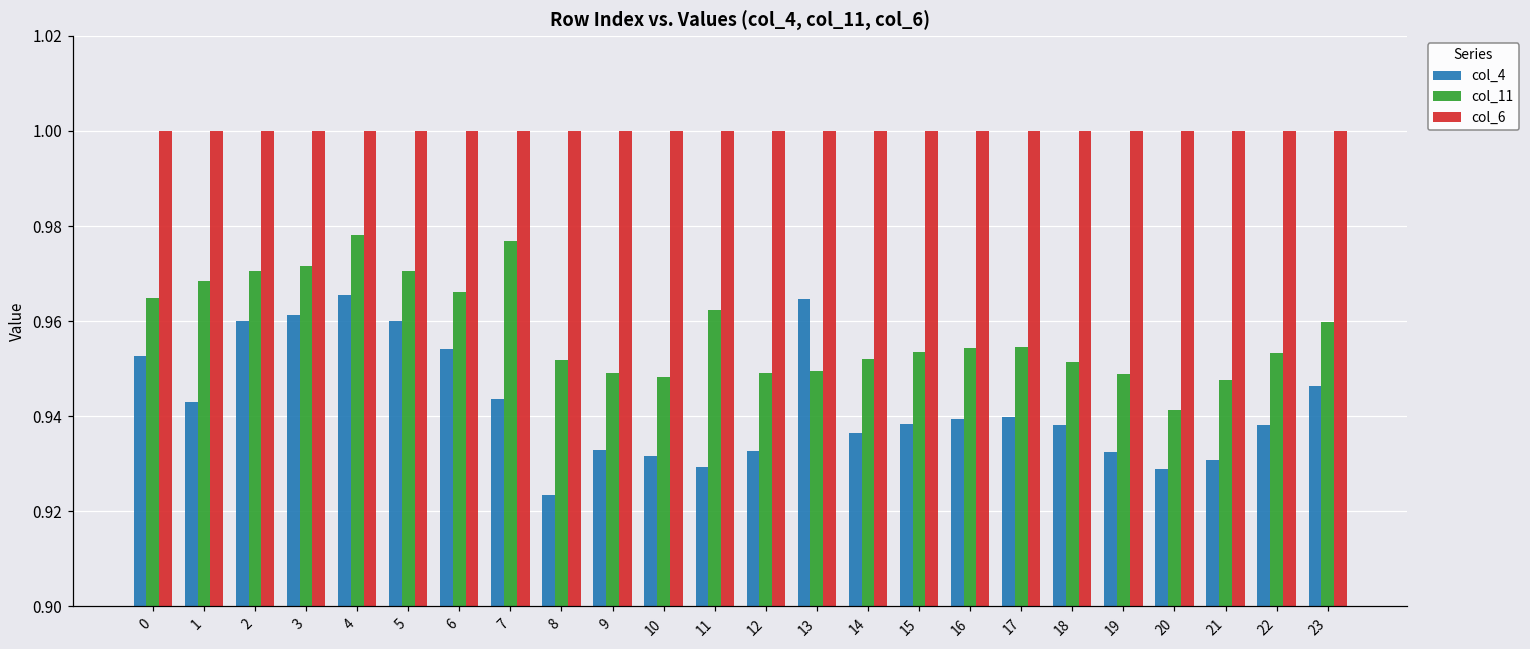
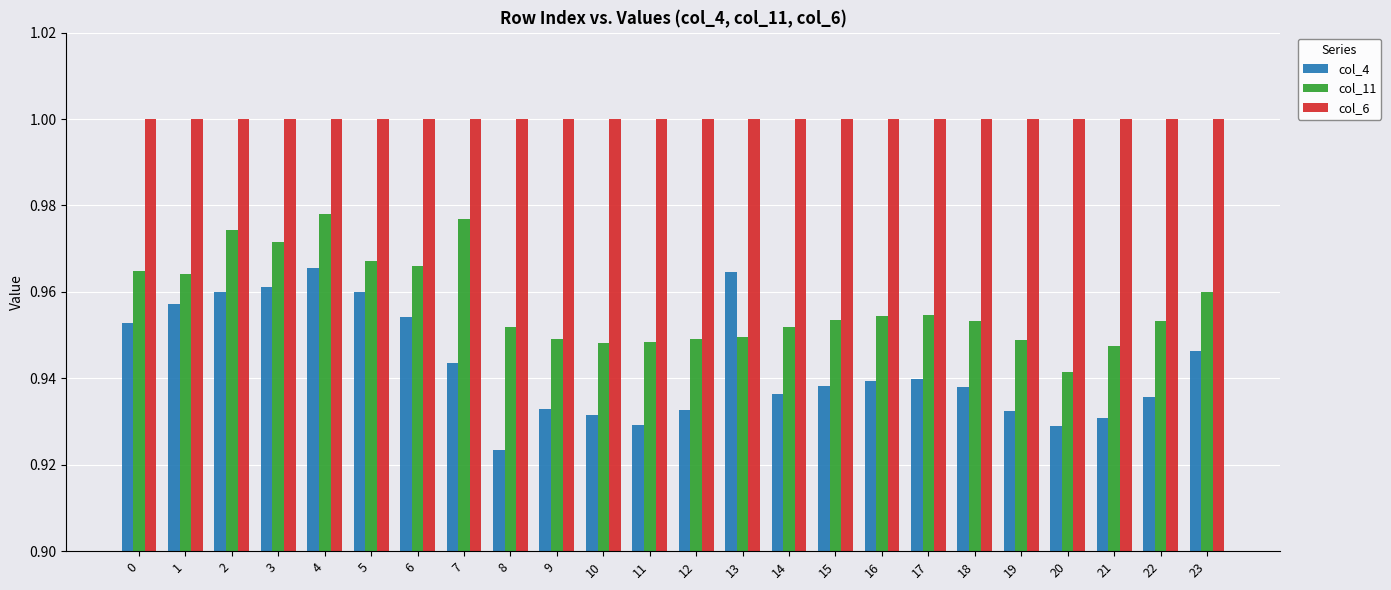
  {
    "col_4": {
      "0": 0.953,
-     "1": 0.943,
+     "1": 0.957,
      "2": 0.960,
      "3": 0.961,
      "4": 0.966,
      "5": 0.960,
      "6": 0.954,
      "7": 0.944,
      "8": 0.923,
      "9": 0.933,
      "10": 0.932,
      "11": 0.929,
      "12": 0.933,
      "13": 0.965,
      "14": 0.936,
      "15": 0.938,
      "16": 0.939,
      "17": 0.940,
      "18": 0.938,
      "19": 0.932,
      "20": 0.929,
      "21": 0.931,
-     "22": 0.938,
+     "22": 0.936,
      "23": 0.946
    },
    "col_11": {
      "0": 0.965,
-     "1": 0.968,
-     "2": 0.971,
+     "1": 0.964,
+     "2": 0.974,
      "3": 0.972,
      "4": 0.978,
-     "5": 0.971,
+     "5": 0.967,
      "6": 0.966,
      "7": 0.977,
      "8": 0.952,
      "9": 0.949,
      "10": 0.948,
-     "11": 0.962,
+     "11": 0.948,
      "12": 0.949,
      "13": 0.949,
      "14": 0.952,
      "15": 0.953,
      "16": 0.954,
      "17": 0.955,
-     "18": 0.951,
+     "18": 0.953,
      "19": 0.949,
      "20": 0.941,
      "21": 0.948,
      "22": 0.953,
      "23": 0.960
    },
    "col_6": {
      "0": 1.000,
      "1": 1.000,
      "2": 1.000,
      "3": 1.000,
      "4": 1.000,
      "5": 1.000,
      "6": 1.000,
      "7": 1.000,
      "8": 1.000,
      "9": 1.000,
      "10": 1.000,
      "11": 1.000,
      "12": 1.000,
      "13": 1.000,
      "14": 1.000,
      "15": 1.000,
      "16": 1.000,
      "17": 1.000,
      "18": 1.000,
      "19": 1.000,
      "20": 1.000,
      "21": 1.000,
      "22": 1.000,
      "23": 1.000
    }
  }
